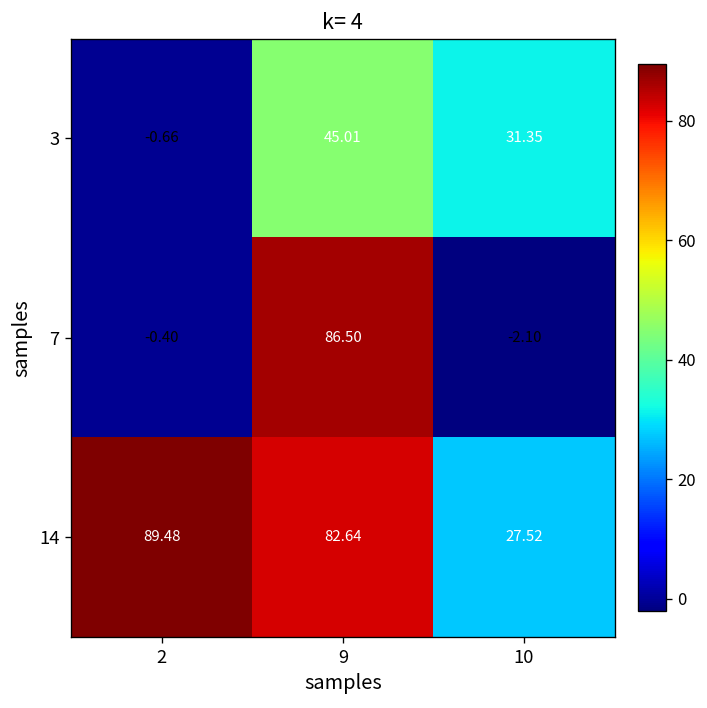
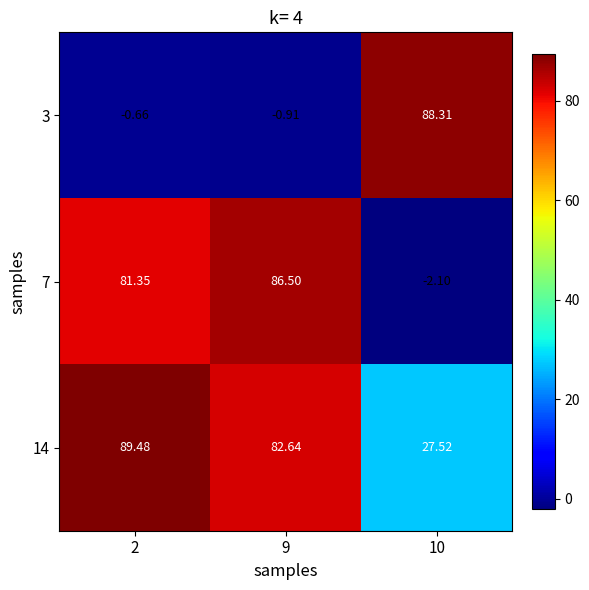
  {
    "3": {
      "2": -0.66,
-     "9": 45.01,
-     "10": 31.35
+     "9": -0.91,
+     "10": 88.31
    },
    "7": {
-     "2": -0.40,
+     "2": 81.35,
      "9": 86.50,
      "10": -2.10
    },
    "14": {
      "2": 89.48,
      "9": 82.64,
      "10": 27.52
    }
  }
